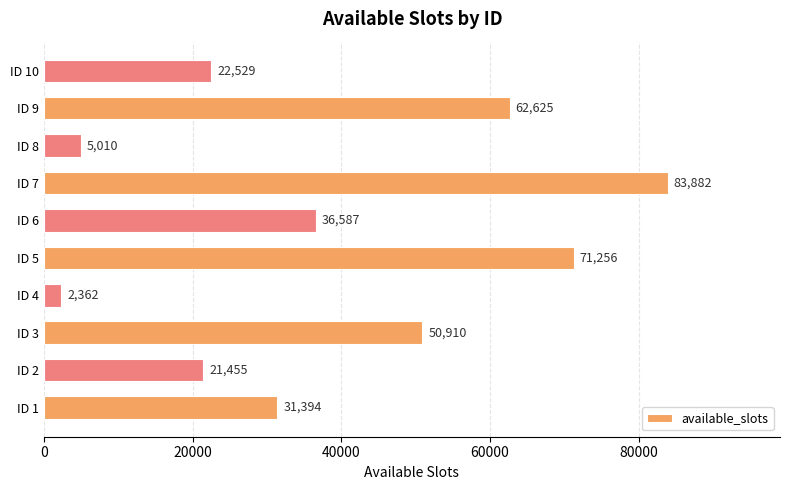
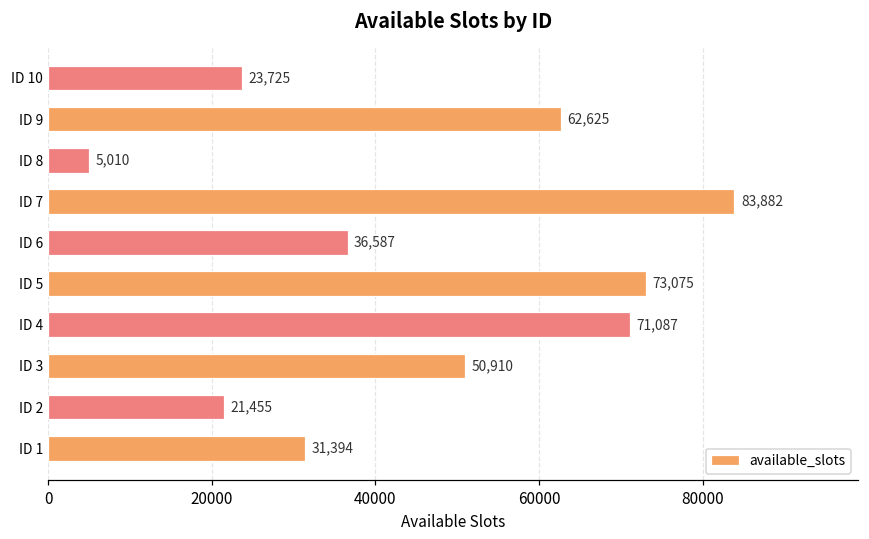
  {
-   "ID 10": "22,529",
+   "ID 10": "23,725",
    "ID 9": "62,625",
    "ID 8": "5,010",
    "ID 7": "83,882",
    "ID 6": "36,587",
-   "ID 5": "71,256",
-   "ID 4": "2,362",
+   "ID 5": "73,075",
+   "ID 4": "71,087",
    "ID 3": "50,910",
    "ID 2": "21,455",
    "ID 1": "31,394"
  }
